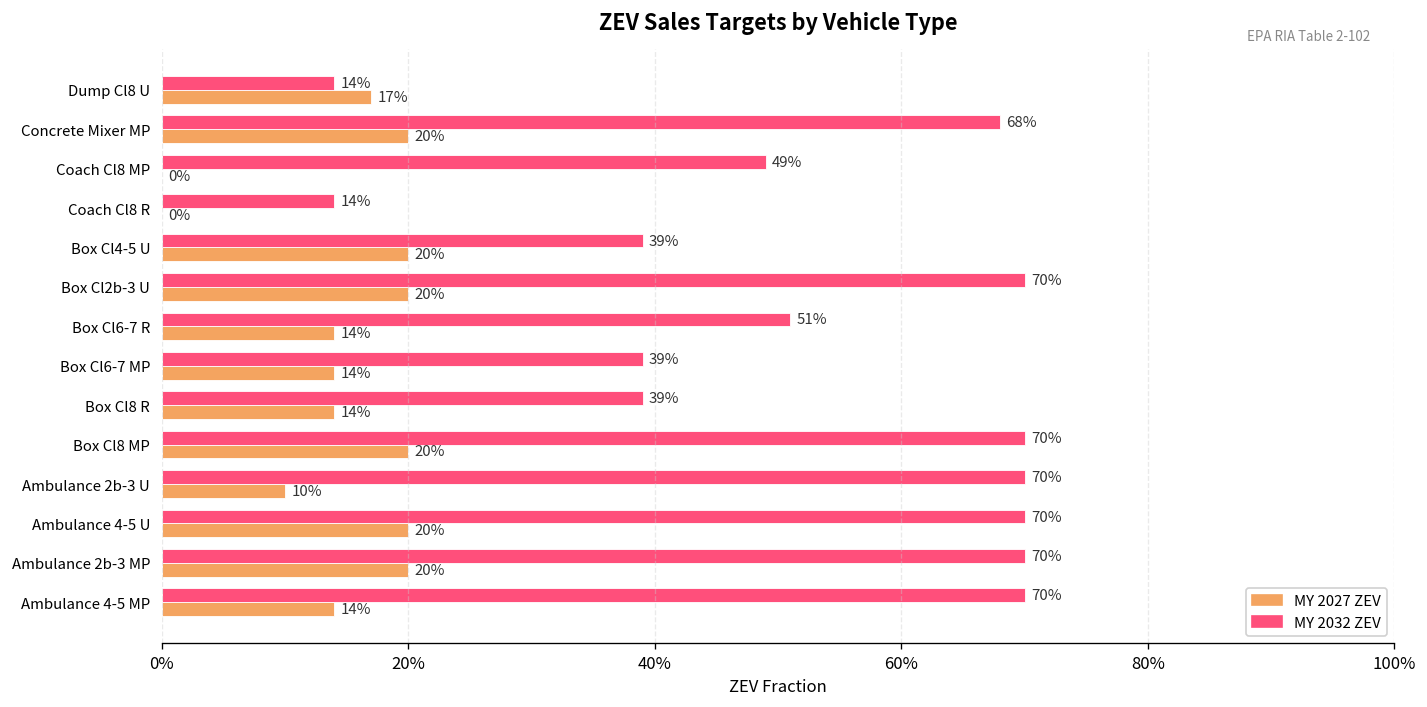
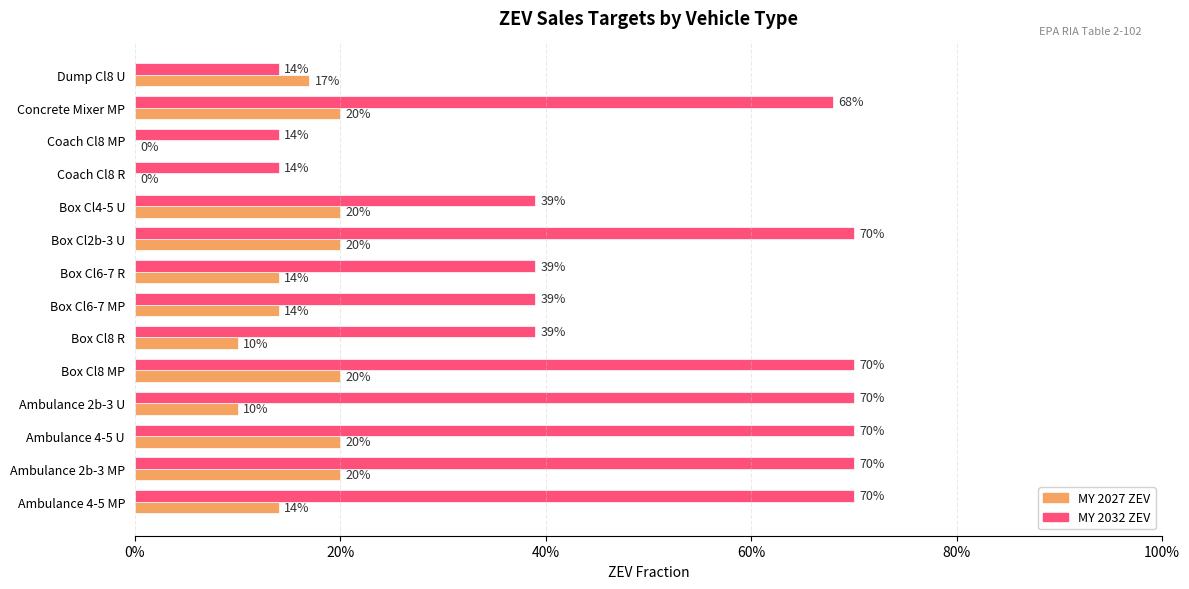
  {
    "MY 2027 ZEV": {
      "Dump Cl8 U": "17%",
      "Concrete Mixer MP": "20%",
      "Coach Cl8 MP": "0%",
      "Coach Cl8 R": "0%",
      "Box Cl4-5 U": "20%",
      "Box Cl2b-3 U": "20%",
      "Box Cl6-7 R": "14%",
      "Box Cl6-7 MP": "14%",
-     "Box Cl8 R": "14%",
+     "Box Cl8 R": "10%",
      "Box Cl8 MP": "20%",
      "Ambulance 2b-3 U": "10%",
      "Ambulance 4-5 U": "20%",
      "Ambulance 2b-3 MP": "20%",
      "Ambulance 4-5 MP": "14%"
    },
    "MY 2032 ZEV": {
      "Dump Cl8 U": "14%",
      "Concrete Mixer MP": "68%",
-     "Coach Cl8 MP": "49%",
+     "Coach Cl8 MP": "14%",
      "Coach Cl8 R": "14%",
      "Box Cl4-5 U": "39%",
      "Box Cl2b-3 U": "70%",
-     "Box Cl6-7 R": "51%",
+     "Box Cl6-7 R": "39%",
      "Box Cl6-7 MP": "39%",
      "Box Cl8 R": "39%",
      "Box Cl8 MP": "70%",
      "Ambulance 2b-3 U": "70%",
      "Ambulance 4-5 U": "70%",
      "Ambulance 2b-3 MP": "70%",
      "Ambulance 4-5 MP": "70%"
    }
  }
